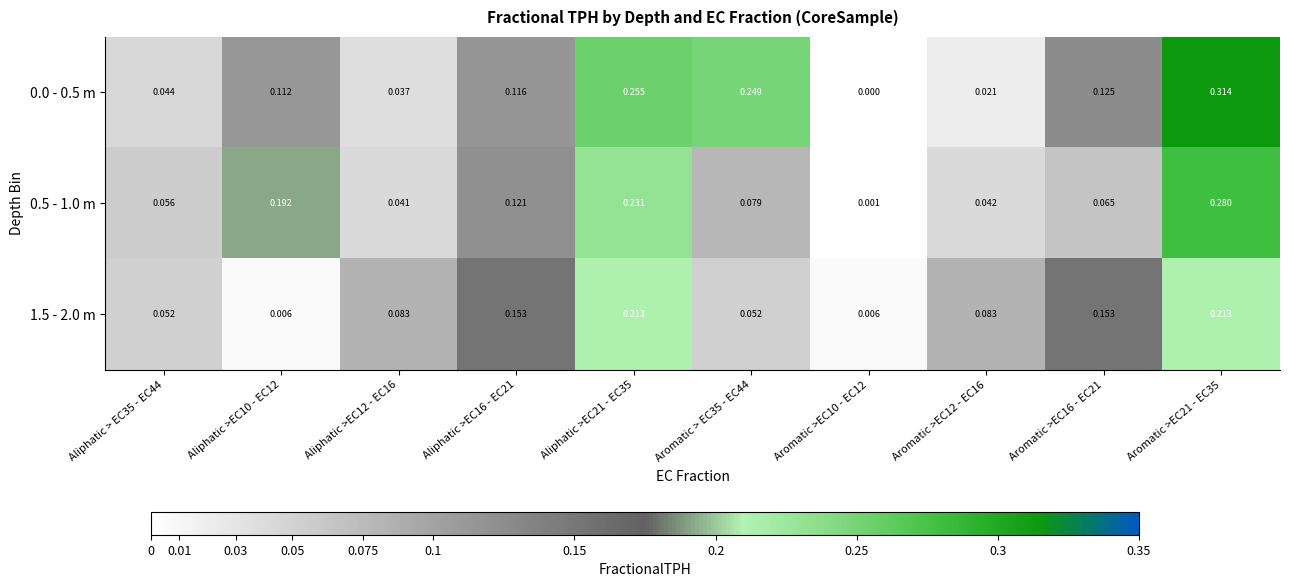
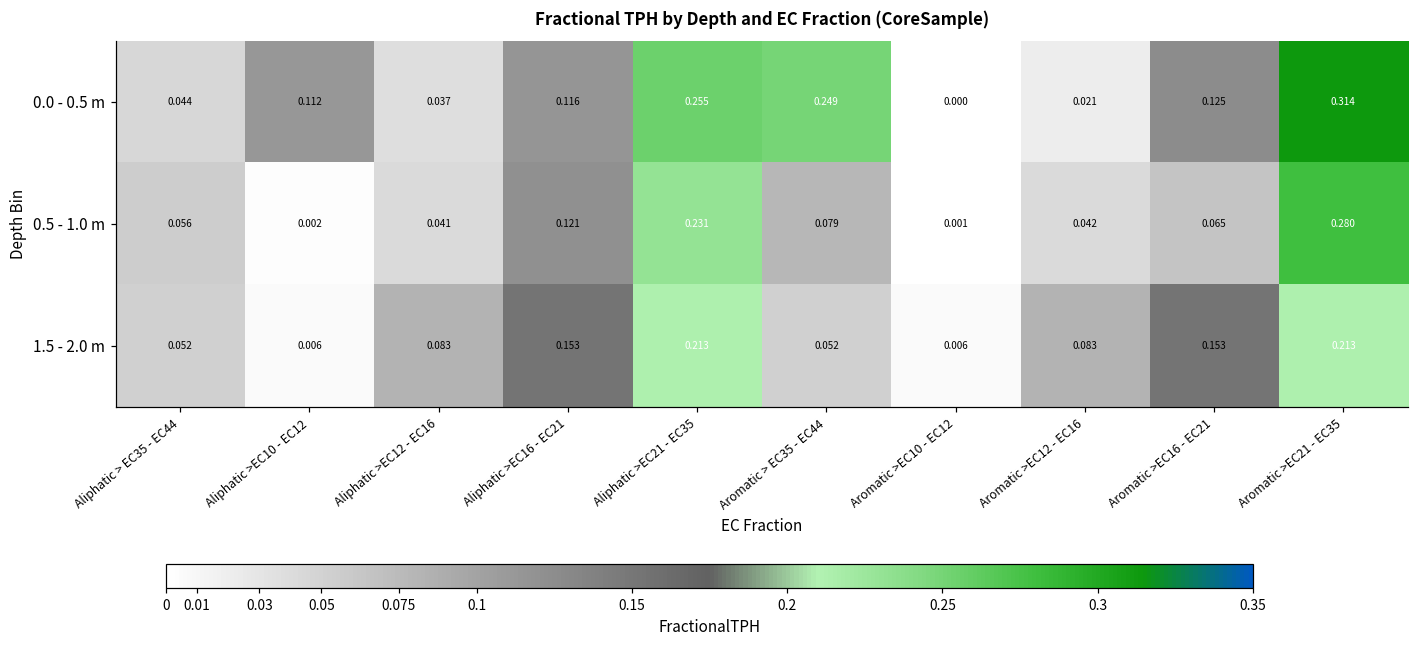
  {
    "0.0 - 0.5 m": {
      "Aliphatic > EC35 - EC44": 0.044,
      "Aliphatic >EC10 - EC12": 0.112,
      "Aliphatic >EC12 - EC16": 0.037,
      "Aliphatic >EC16 - EC21": 0.116,
      "Aliphatic >EC21 - EC35": 0.255,
      "Aromatic > EC35 - EC44": 0.249,
      "Aromatic >EC10 - EC12": 0.000,
      "Aromatic >EC12 - EC16": 0.021,
      "Aromatic >EC16 - EC21": 0.125,
      "Aromatic >EC21 - EC35": 0.314
    },
    "0.5 - 1.0 m": {
      "Aliphatic > EC35 - EC44": 0.056,
-     "Aliphatic >EC10 - EC12": 0.192,
+     "Aliphatic >EC10 - EC12": 0.002,
      "Aliphatic >EC12 - EC16": 0.041,
      "Aliphatic >EC16 - EC21": 0.121,
      "Aliphatic >EC21 - EC35": 0.231,
      "Aromatic > EC35 - EC44": 0.079,
      "Aromatic >EC10 - EC12": 0.001,
      "Aromatic >EC12 - EC16": 0.042,
      "Aromatic >EC16 - EC21": 0.065,
      "Aromatic >EC21 - EC35": 0.280
    },
    "1.5 - 2.0 m": {
      "Aliphatic > EC35 - EC44": 0.052,
      "Aliphatic >EC10 - EC12": 0.006,
      "Aliphatic >EC12 - EC16": 0.083,
      "Aliphatic >EC16 - EC21": 0.153,
      "Aliphatic >EC21 - EC35": 0.213,
      "Aromatic > EC35 - EC44": 0.052,
      "Aromatic >EC10 - EC12": 0.006,
      "Aromatic >EC12 - EC16": 0.083,
      "Aromatic >EC16 - EC21": 0.153,
      "Aromatic >EC21 - EC35": 0.213
    }
  }
